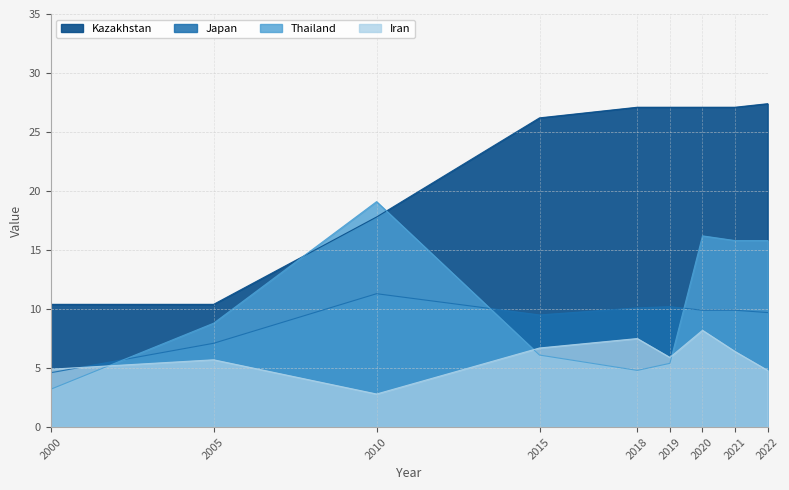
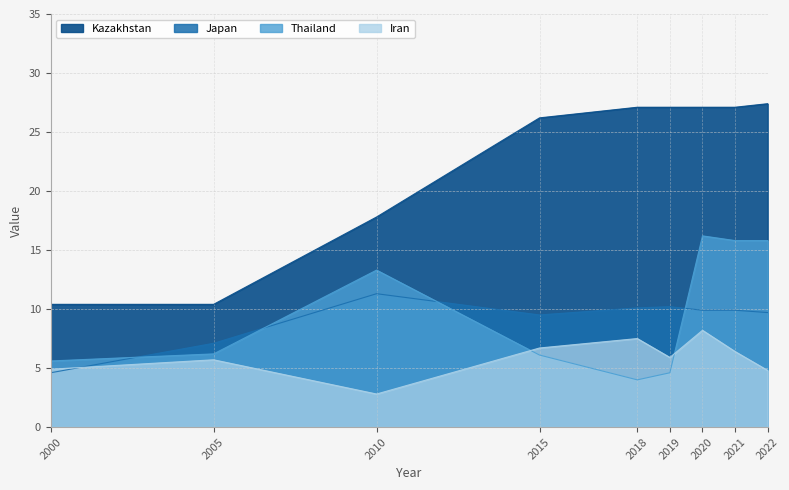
  {
    "Thailand": {
-     "2000": 3.2,
-     "2005": 8.8,
-     "2010": 19.1,
+     "2000": 5.6,
+     "2005": 6.2,
+     "2010": 13.3,
      "2015": 6.1,
-     "2018": 4.8,
-     "2019": 5.4,
+     "2018": 4.0,
+     "2019": 4.6,
      "2020": 16.2,
      "2021": 15.8,
      "2022": 15.8
    },
    "Iran": {
      "2000": 4.9,
      "2005": 5.7,
      "2010": 2.8,
      "2015": 6.7,
      "2018": 7.5,
      "2019": 5.9,
      "2020": 8.2,
      "2021": 6.4,
      "2022": 4.8
    }
  }
